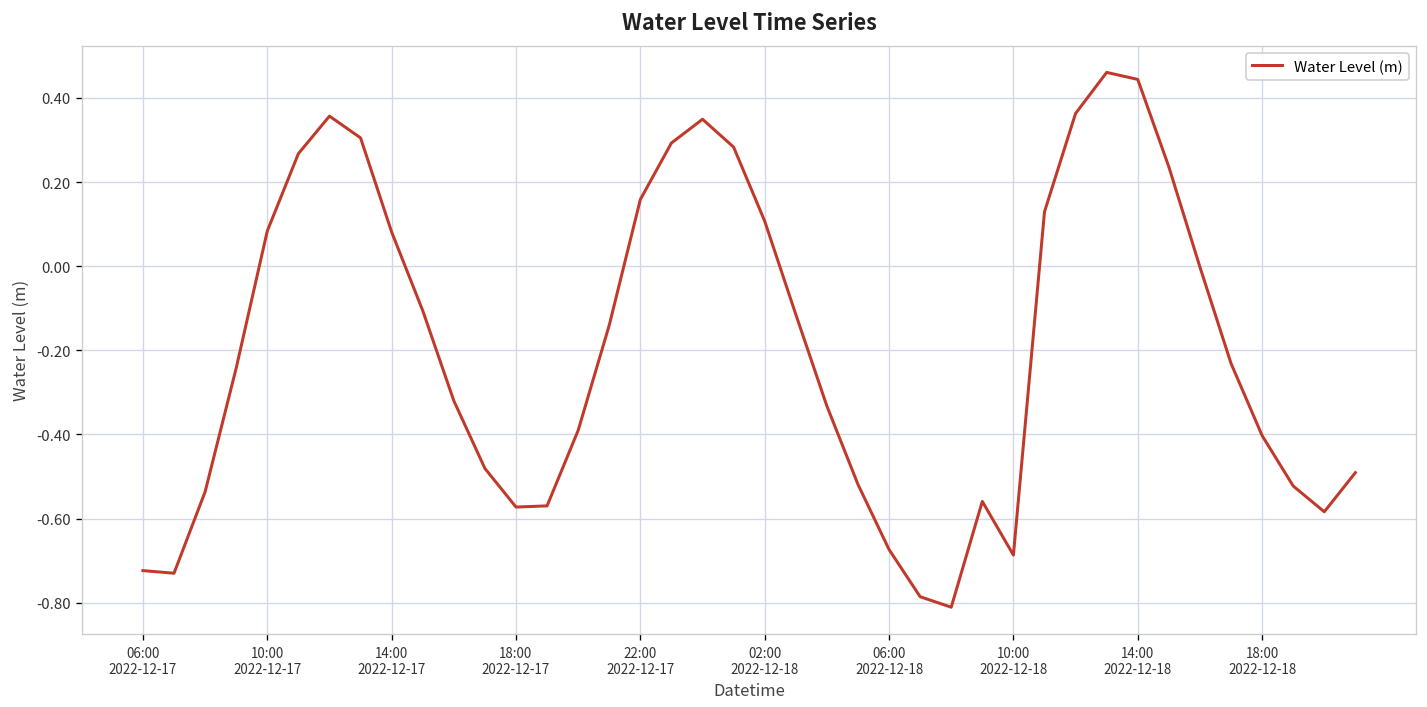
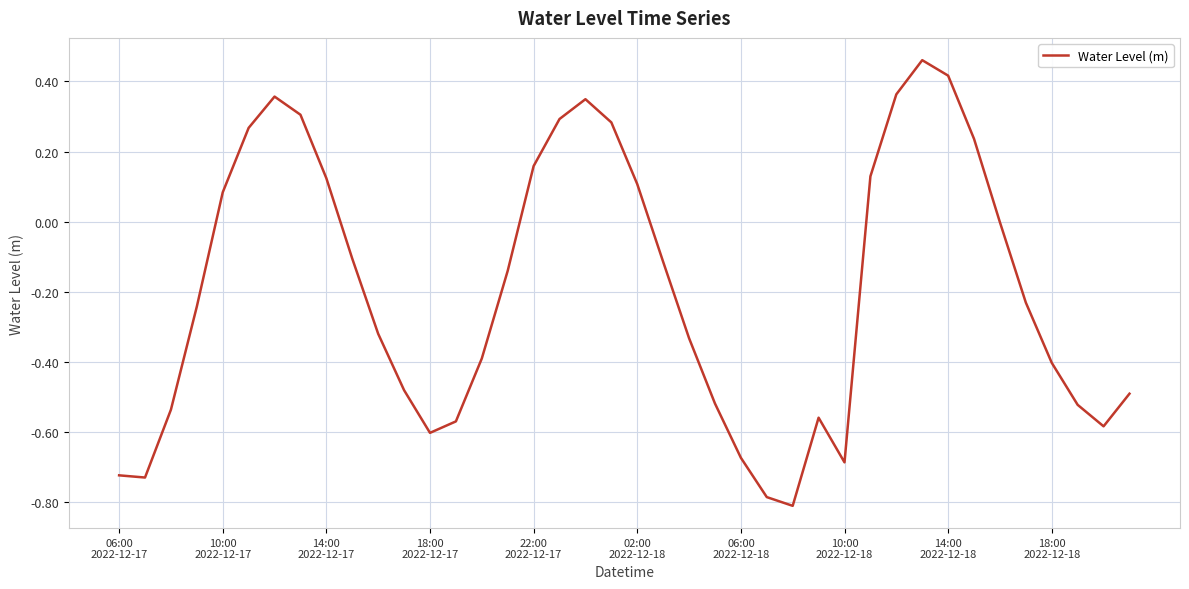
  {
    "06:00 2022-12-17": -0.72,
    "10:00 2022-12-17": 0.08,
-   "14:00 2022-12-17": 0.08,
-   "18:00 2022-12-17": -0.57,
+   "14:00 2022-12-17": 0.12,
+   "18:00 2022-12-17": -0.60,
    "22:00 2022-12-17": 0.16,
    "02:00 2022-12-18": 0.11,
    "06:00 2022-12-18": -0.67,
    "10:00 2022-12-18": -0.69,
-   "14:00 2022-12-18": 0.44,
+   "14:00 2022-12-18": 0.42,
    "18:00 2022-12-18": -0.40
  }
